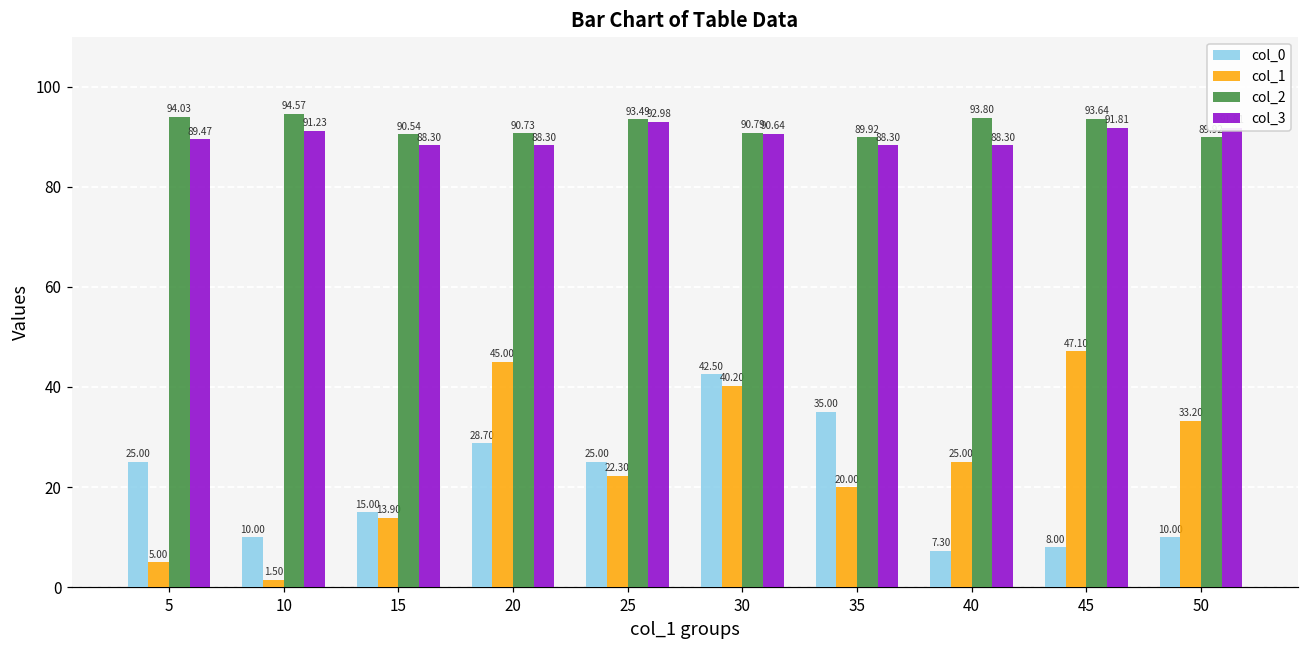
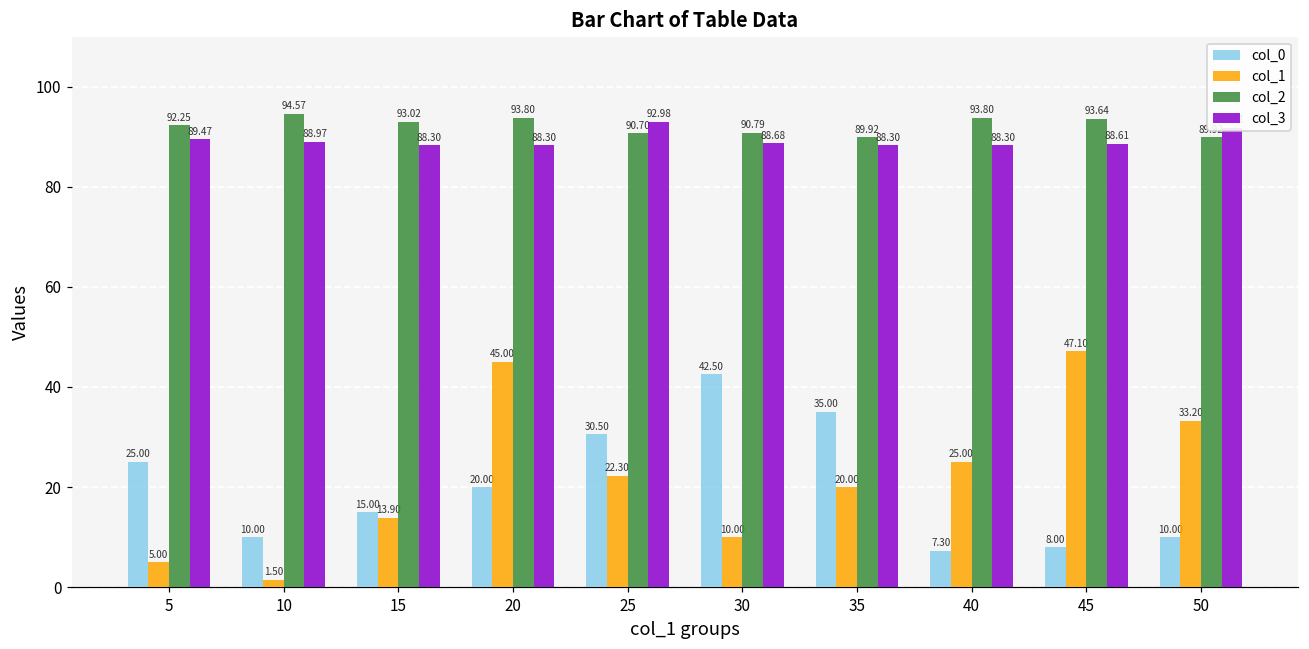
  {
    "col_0": {
      "5": 25.00,
      "10": 10.00,
      "15": 15.00,
-     "20": 28.70,
-     "25": 25.00,
+     "20": 20.00,
+     "25": 30.50,
      "30": 42.50,
      "35": 35.00,
      "40": 7.30,
      "45": 8.00,
      "50": 10.00
    },
    "col_1": {
      "5": 5.00,
      "10": 1.50,
      "15": 13.90,
      "20": 45.00,
      "25": 22.30,
-     "30": 40.20,
+     "30": 10.00,
      "35": 20.00,
      "40": 25.00,
      "45": 47.10,
      "50": 33.20
    },
    "col_2": {
-     "5": 94.03,
+     "5": 92.25,
      "10": 94.57,
-     "15": 90.54,
-     "20": 90.73,
-     "25": 93.49,
+     "15": 93.02,
+     "20": 93.80,
+     "25": 90.70,
      "35": 89.92,
      "40": 93.80,
      "45": 93.64
    },
    "col_3": {
      "5": 89.47,
-     "10": 91.23,
+     "10": 88.97,
      "15": 88.30,
      "20": 88.30,
      "25": 92.98,
-     "30": 90.64,
+     "30": 88.68,
      "35": 88.30,
      "40": 88.30,
-     "45": 91.81
+     "45": 88.61
    }
  }
